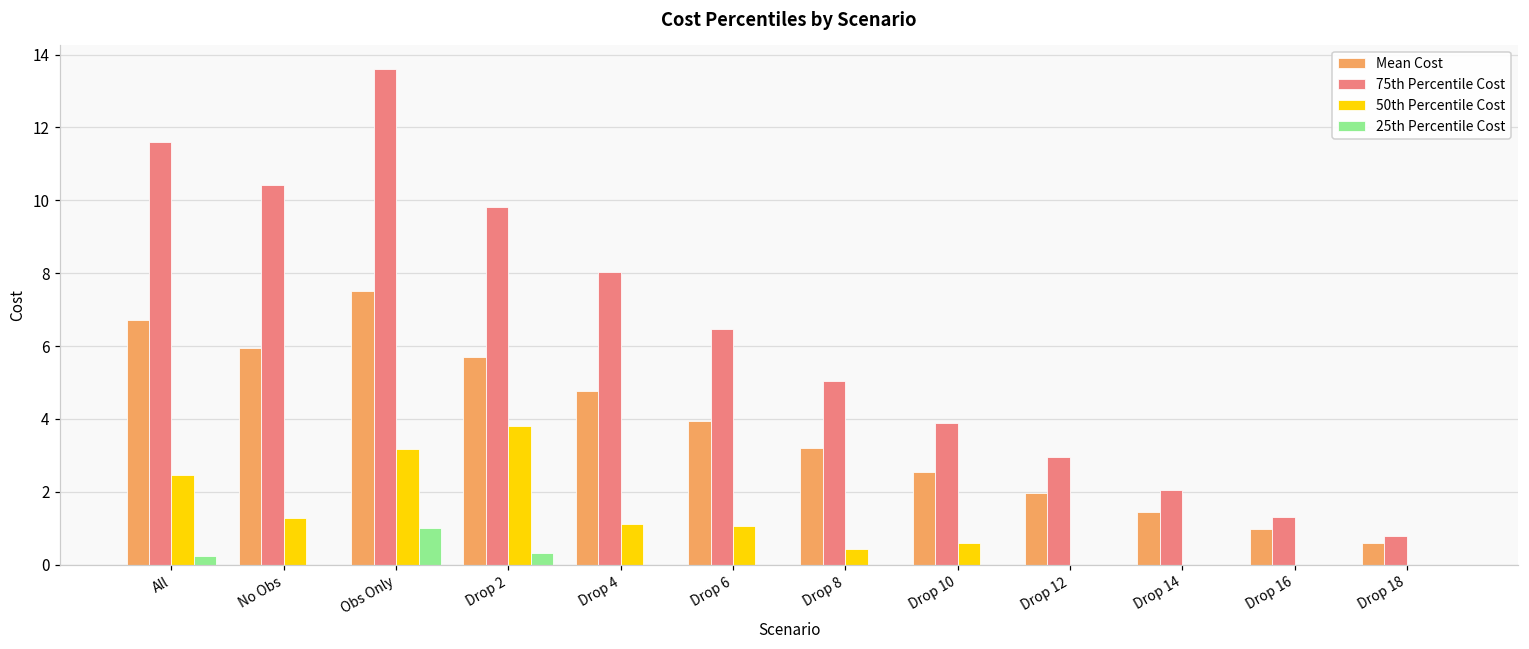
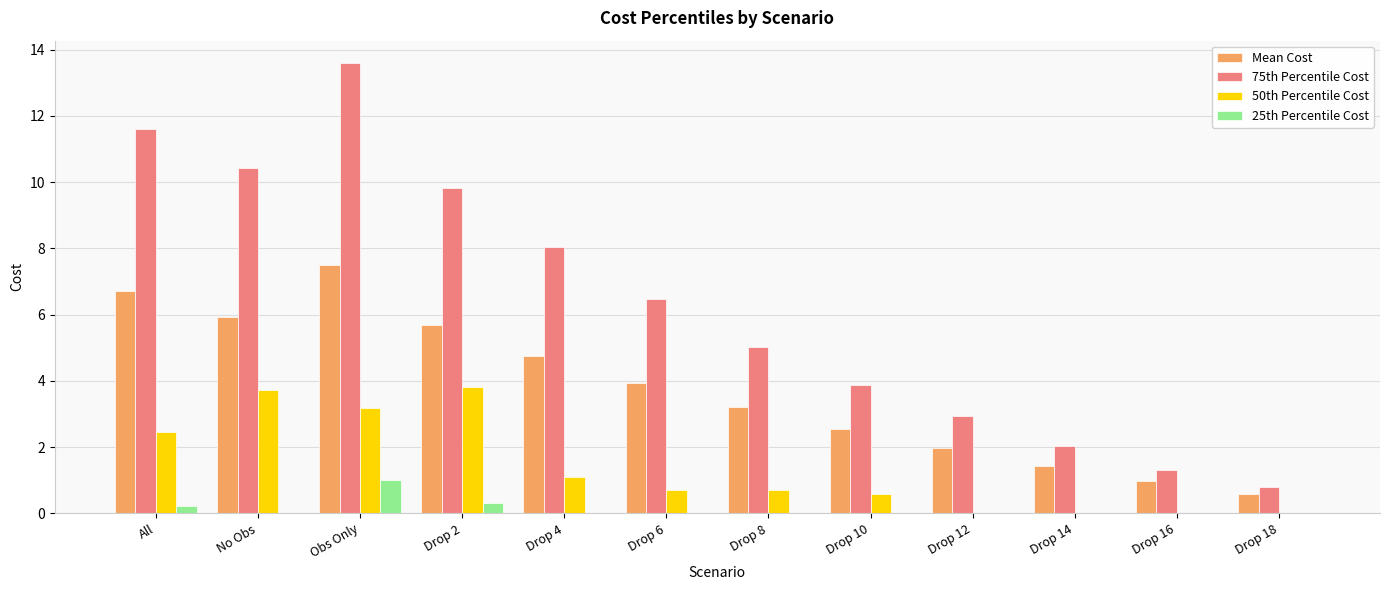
  {
    "50th Percentile Cost": {
      "All": 2.5,
-     "No Obs": 1.3,
+     "No Obs": 3.7,
      "Obs Only": 3.2,
      "Drop 2": 3.8,
      "Drop 4": 1.1,
-     "Drop 6": 1.1,
-     "Drop 8": 0.4,
+     "Drop 6": 0.7,
+     "Drop 8": 0.7,
      "Drop 10": 0.6,
      "Drop 12": 0.0,
      "Drop 14": 0.0,
      "Drop 16": 0.0,
      "Drop 18": 0.0
    },
    "25th Percentile Cost": {
      "All": 0.2,
      "No Obs": 0.0,
      "Obs Only": 1.0,
      "Drop 2": 0.3,
      "Drop 4": 0.0,
      "Drop 6": 0.0,
      "Drop 8": 0.0,
      "Drop 10": 0.0,
      "Drop 12": 0.0,
      "Drop 14": 0.0,
      "Drop 16": 0.0,
      "Drop 18": 0.0
    }
  }
